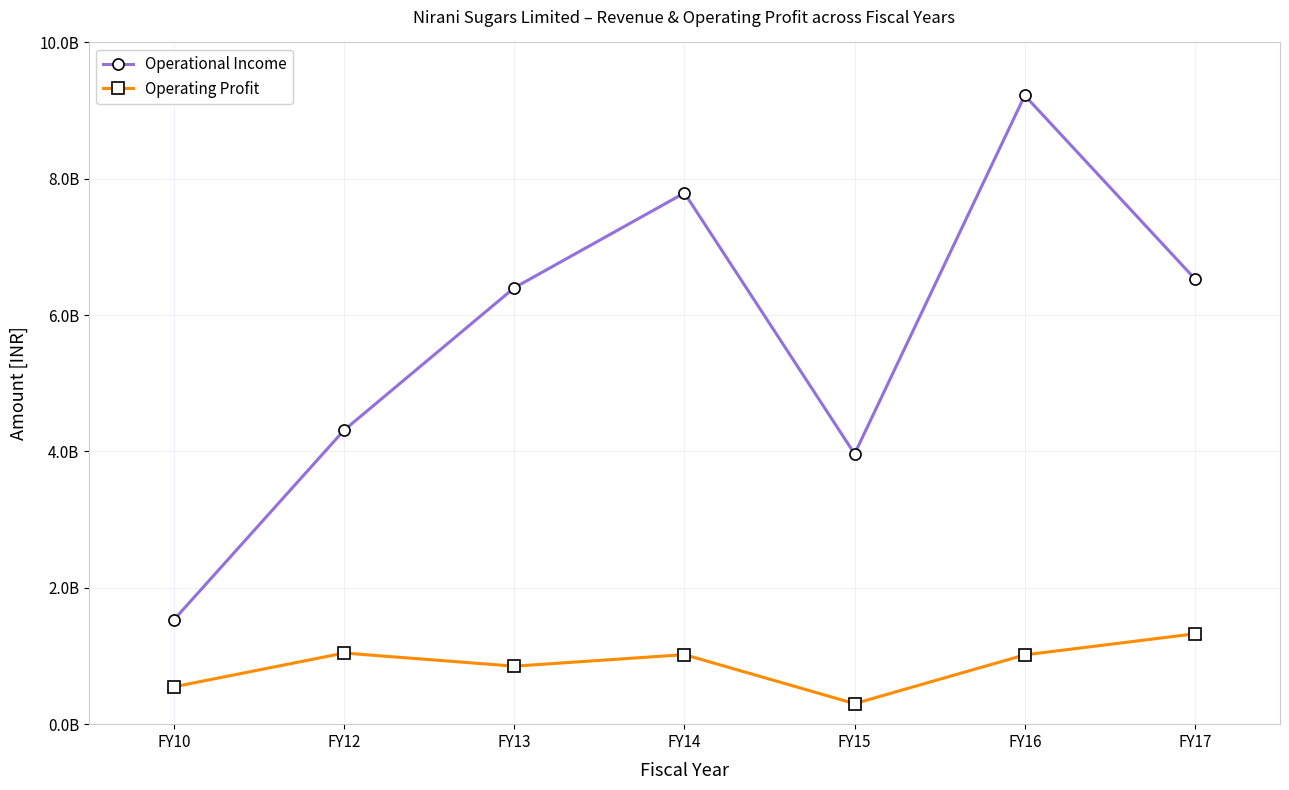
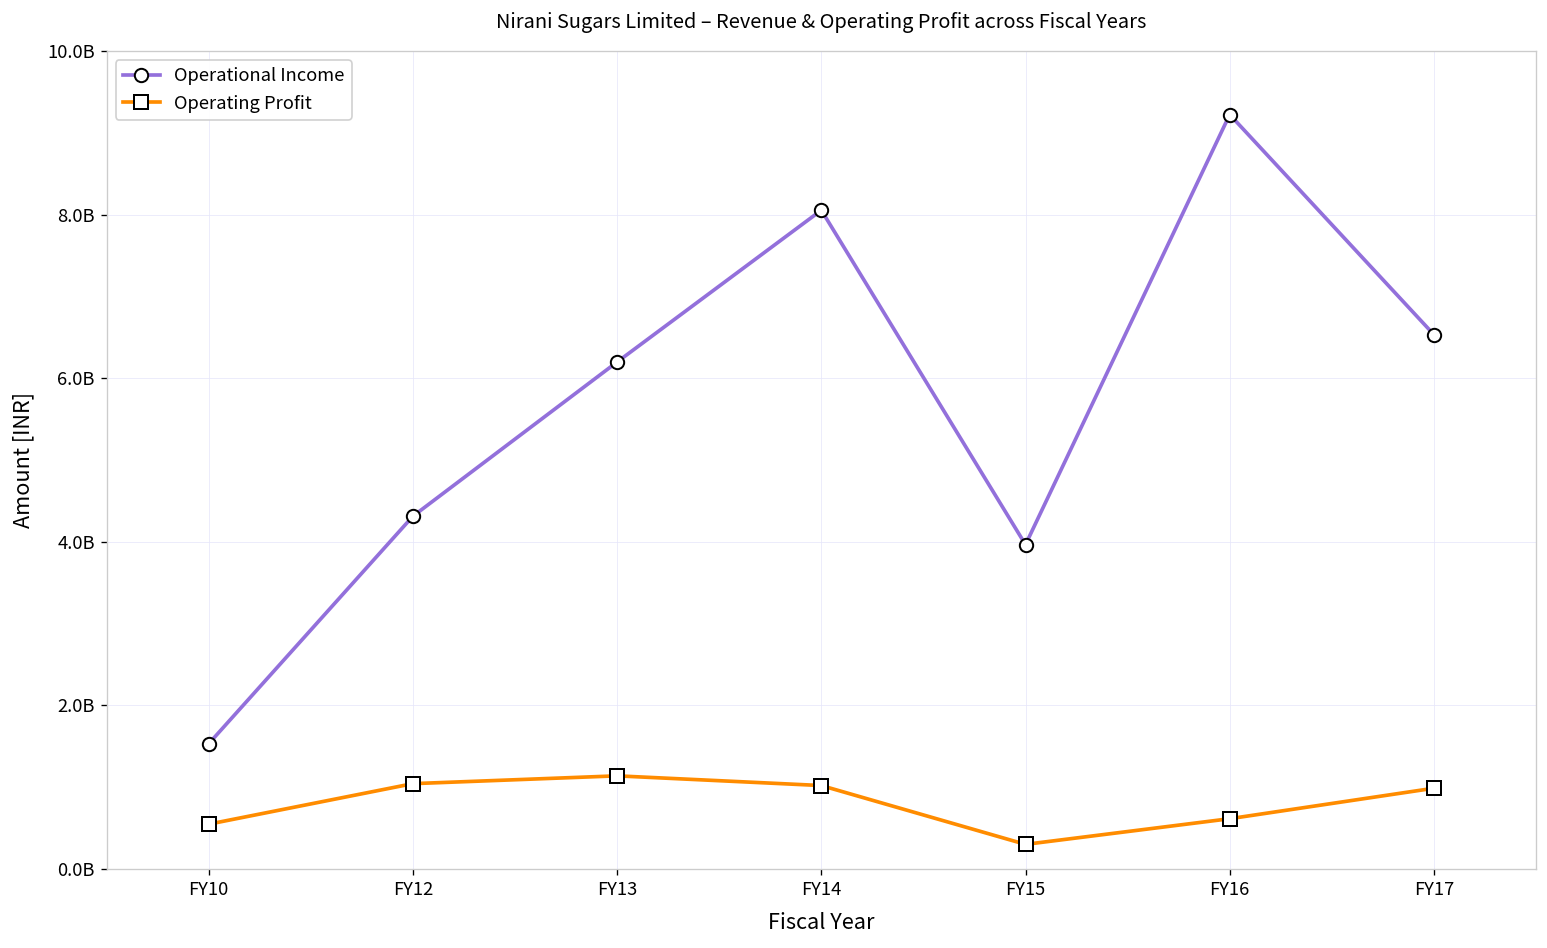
  {
    "Operational Income": {
      "FY10": 1500000000,
      "FY12": 4300000000,
-     "FY13": 6400000000,
-     "FY14": 7800000000,
+     "FY13": 6200000000,
+     "FY14": 8100000000,
      "FY15": 4000000000,
      "FY16": 9200000000,
      "FY17": 6500000000
    },
    "Operating Profit": {
      "FY10": 500000000,
      "FY12": 1000000000,
-     "FY13": 900000000,
+     "FY13": 1100000000,
      "FY14": 1000000000,
      "FY15": 300000000,
-     "FY16": 1000000000,
-     "FY17": 1300000000
+     "FY16": 600000000,
+     "FY17": 1000000000
    }
  }
